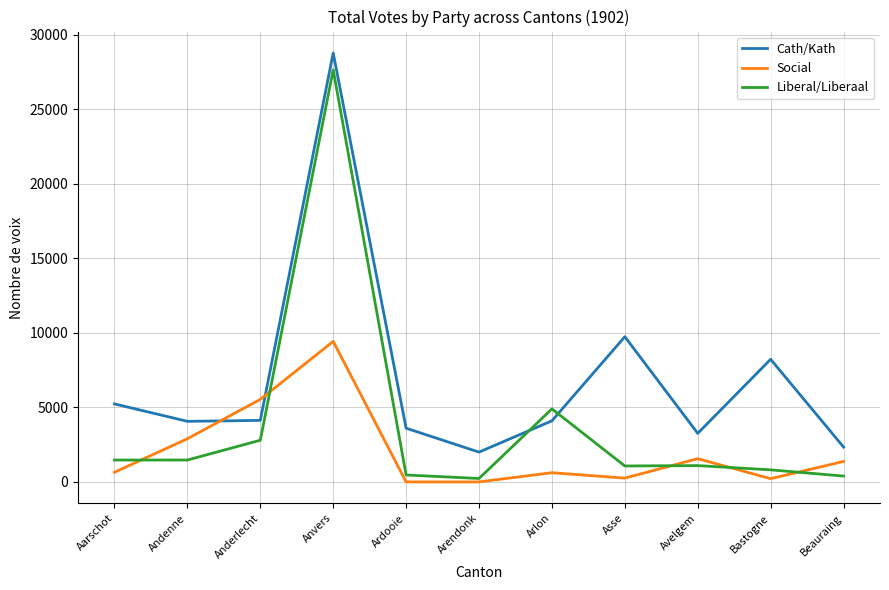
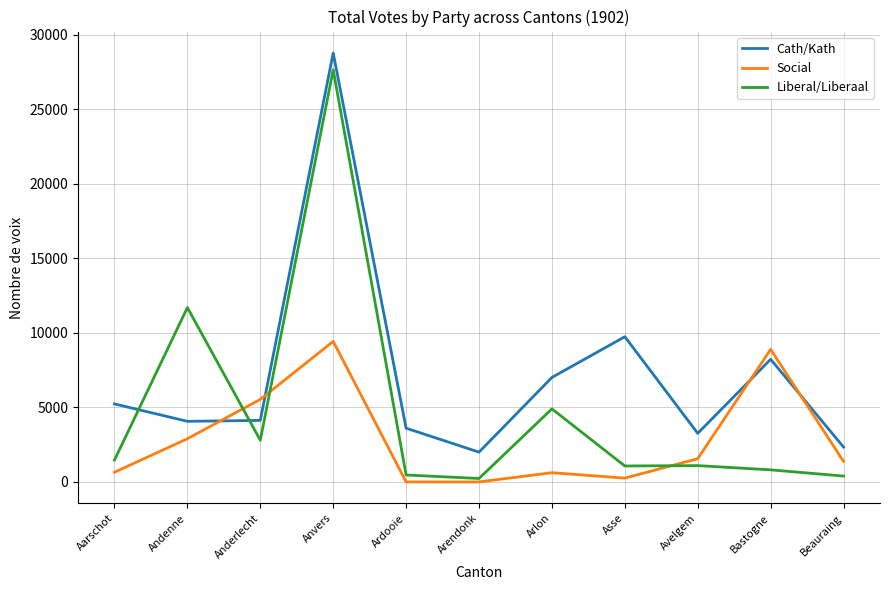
  {
    "Cath/Kath": {
      "Aarschot": 5200,
      "Andenne": 4100,
      "Anderlecht": 4100,
      "Anvers": 28800,
      "Ardooie": 3600,
      "Arendonk": 2000,
-     "Arlon": 4100,
+     "Arlon": 7000,
      "Asse": 9700,
      "Avelgem": 3300,
      "Bastogne": 8200,
      "Beauraing": 2300
    },
    "Social": {
      "Aarschot": 600,
      "Andenne": 2900,
      "Anderlecht": 5500,
      "Anvers": 9400,
      "Ardooie": 0,
      "Arendonk": 0,
      "Arlon": 600,
      "Asse": 300,
      "Avelgem": 1600,
-     "Bastogne": 200,
+     "Bastogne": 8900,
      "Beauraing": 1400
    },
    "Liberal/Liberaal": {
      "Aarschot": 1500,
-     "Andenne": 1500,
+     "Andenne": 11700,
      "Anderlecht": 2800,
      "Anvers": 27700,
      "Ardooie": 500,
      "Arendonk": 200,
      "Arlon": 4900,
      "Asse": 1100,
      "Avelgem": 1100,
      "Bastogne": 800,
      "Beauraing": 400
    }
  }
